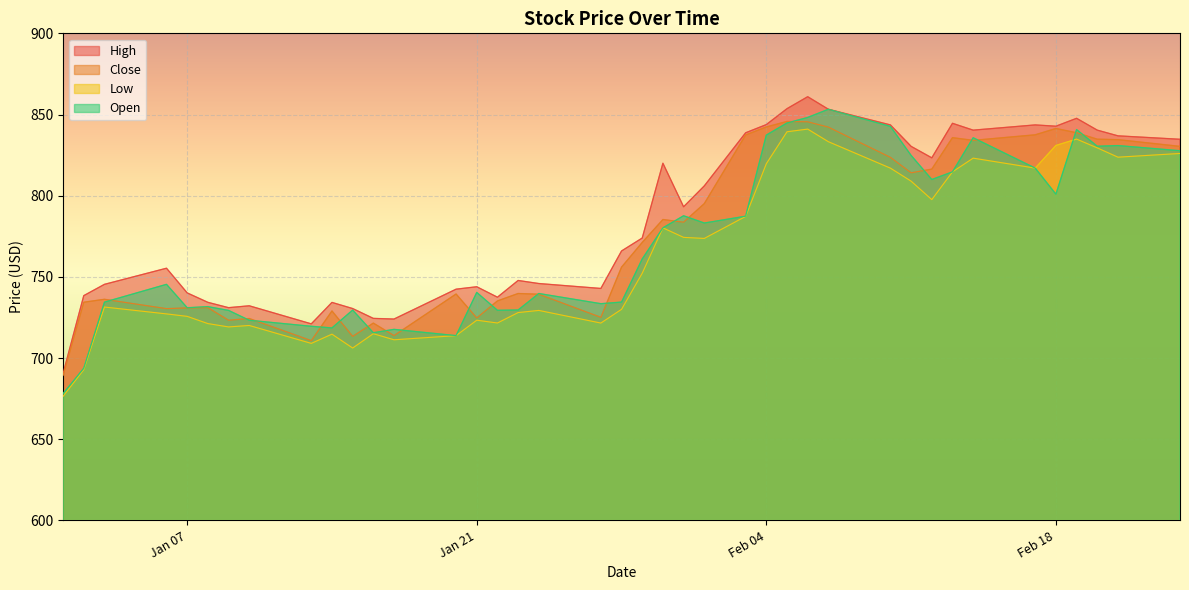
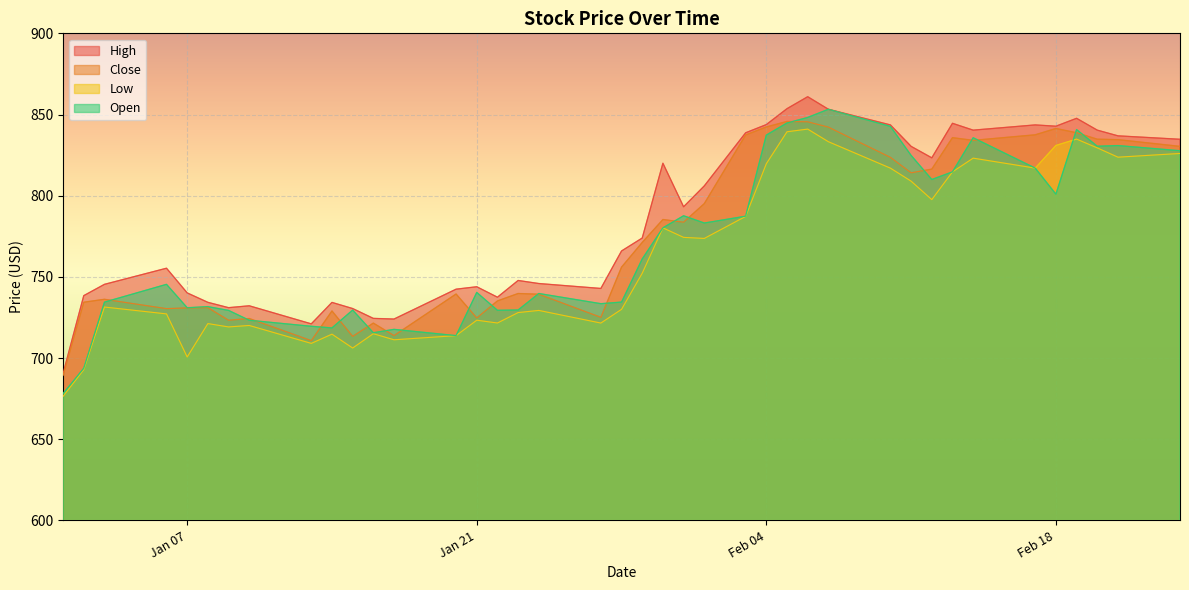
  {
    "Low": {
-     "Jan 07": 726,
+     "Jan 07": 701,
      "Feb 04": 820,
      "Feb 18": 831
    },
    "Open": {
      "Jan 21": 740,
      "Feb 04": 837,
      "Feb 18": 801
    }
  }
